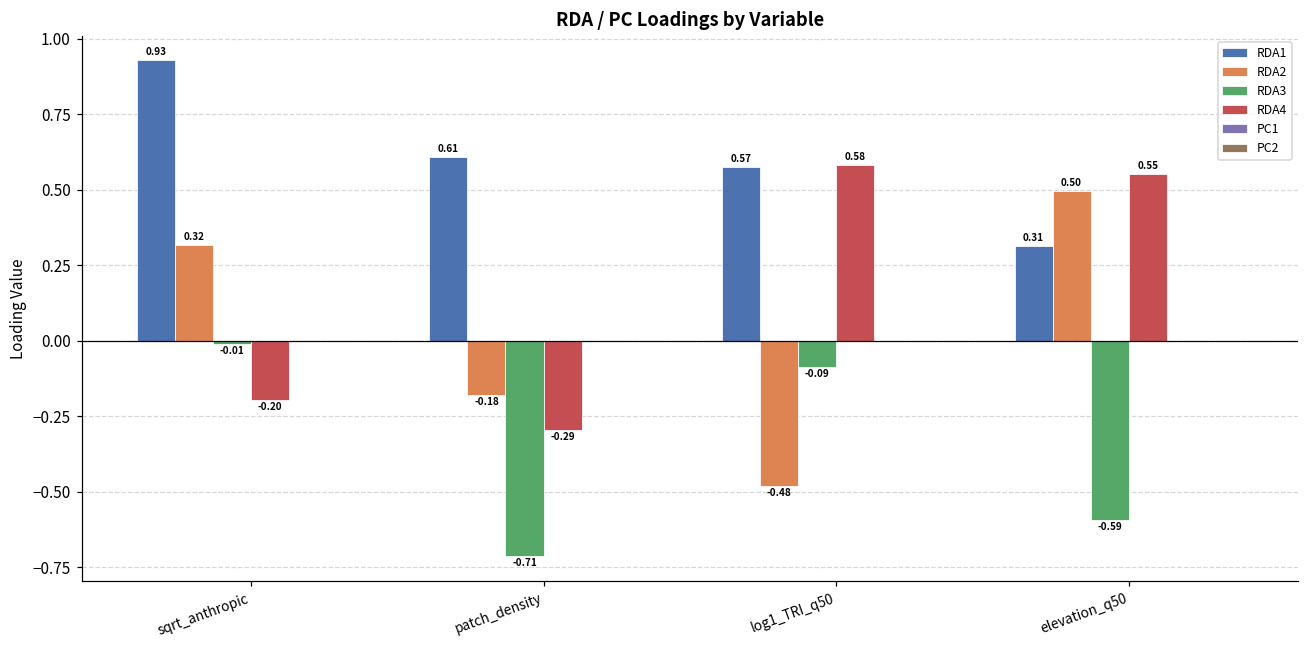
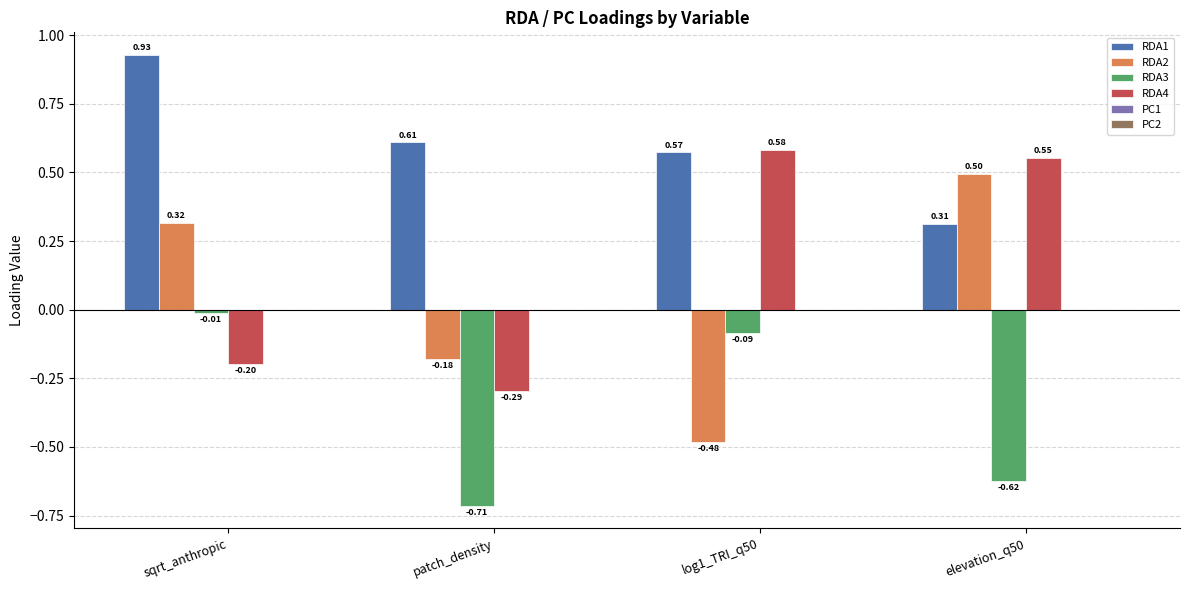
  {
    "RDA3": {
      "sqrt_anthropic": -0.01,
      "patch_density": -0.71,
      "log1_TRI_q50": -0.09,
-     "elevation_q50": -0.59
+     "elevation_q50": -0.62
    },
    "PC2": {
      "sqrt_anthropic": 0.00,
      "patch_density": 0.00,
      "log1_TRI_q50": 0.00,
      "elevation_q50": 0.00
    }
  }
